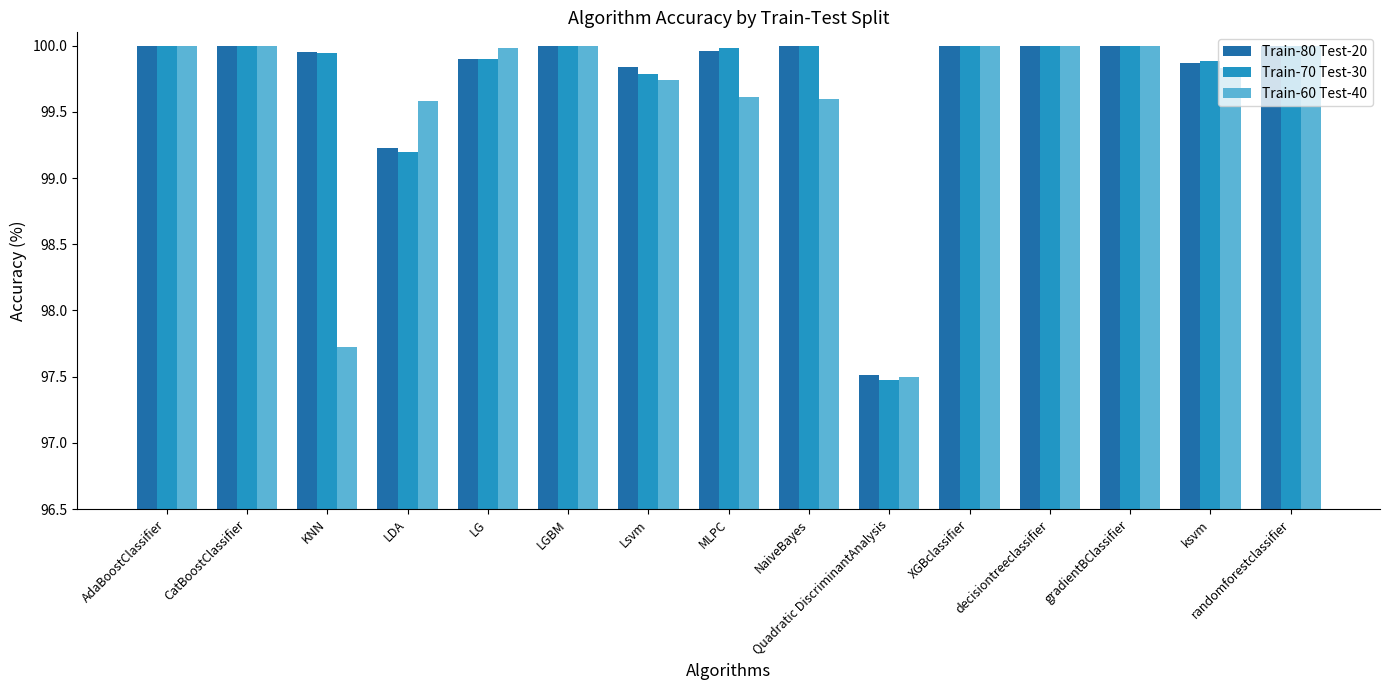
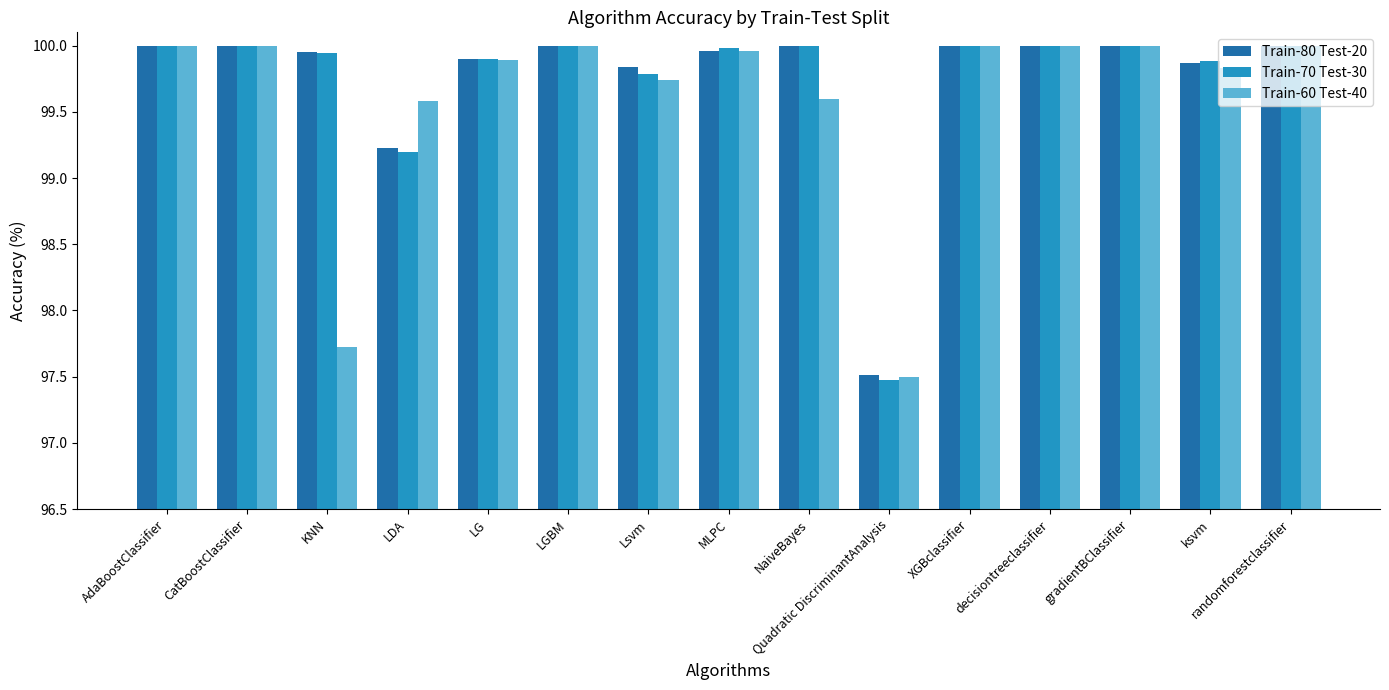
  {
    "Train-60 Test-40": {
      "AdaBoostClassifier": 100.00,
      "CatBoostClassifier": 100.00,
      "KNN": 97.72,
      "LDA": 99.58,
-     "LG": 99.98,
+     "LG": 99.89,
      "LGBM": 100.00,
      "Lsvm": 99.74,
-     "MLPC": 99.61,
+     "MLPC": 99.96,
      "NaiveBayes": 99.60,
      "Quadratic DiscriminantAnalysis": 97.50,
      "XGBclassifier": 100.00,
      "decisiontreeclassifier": 100.00,
      "gradientBClassifier": 100.00
    }
  }
